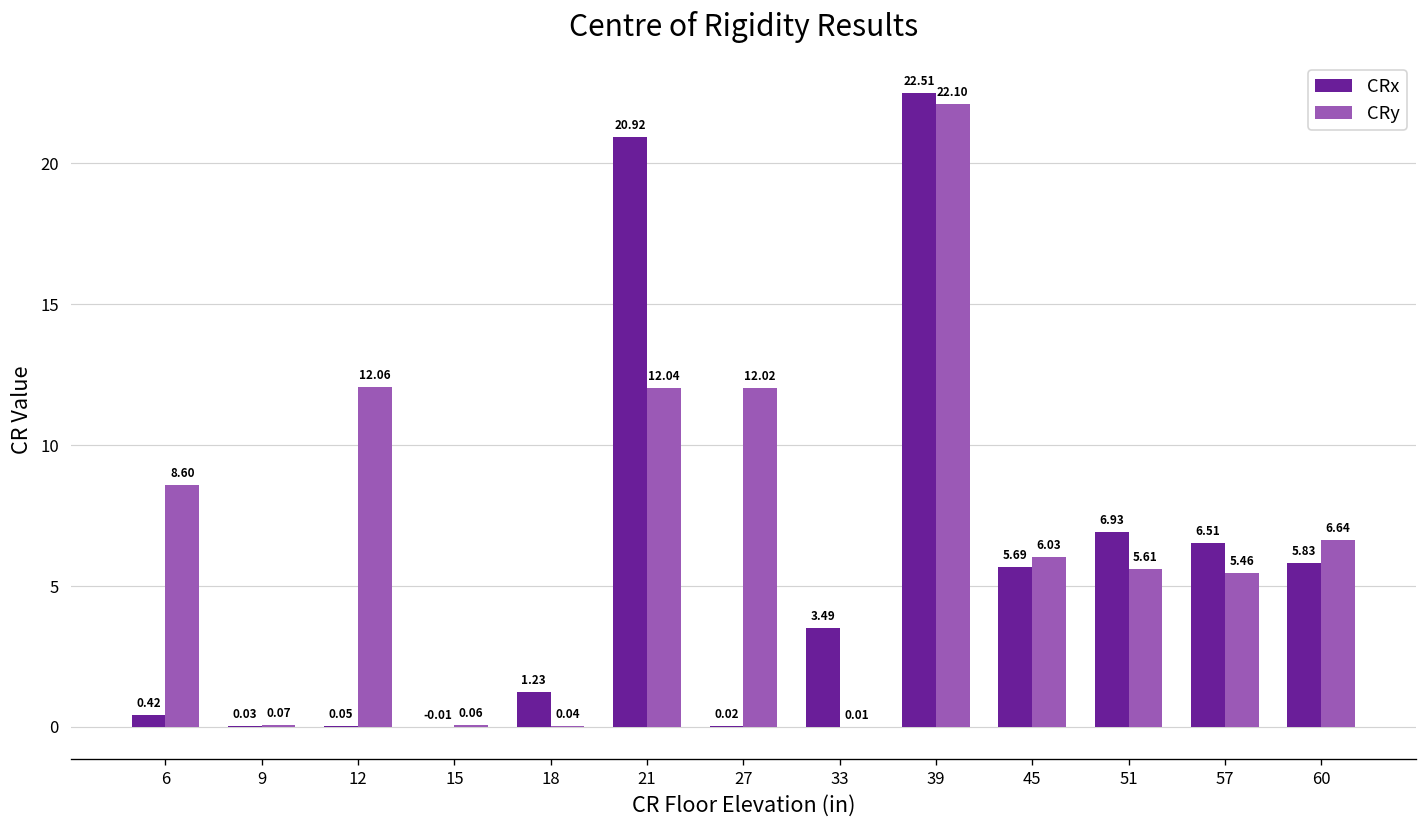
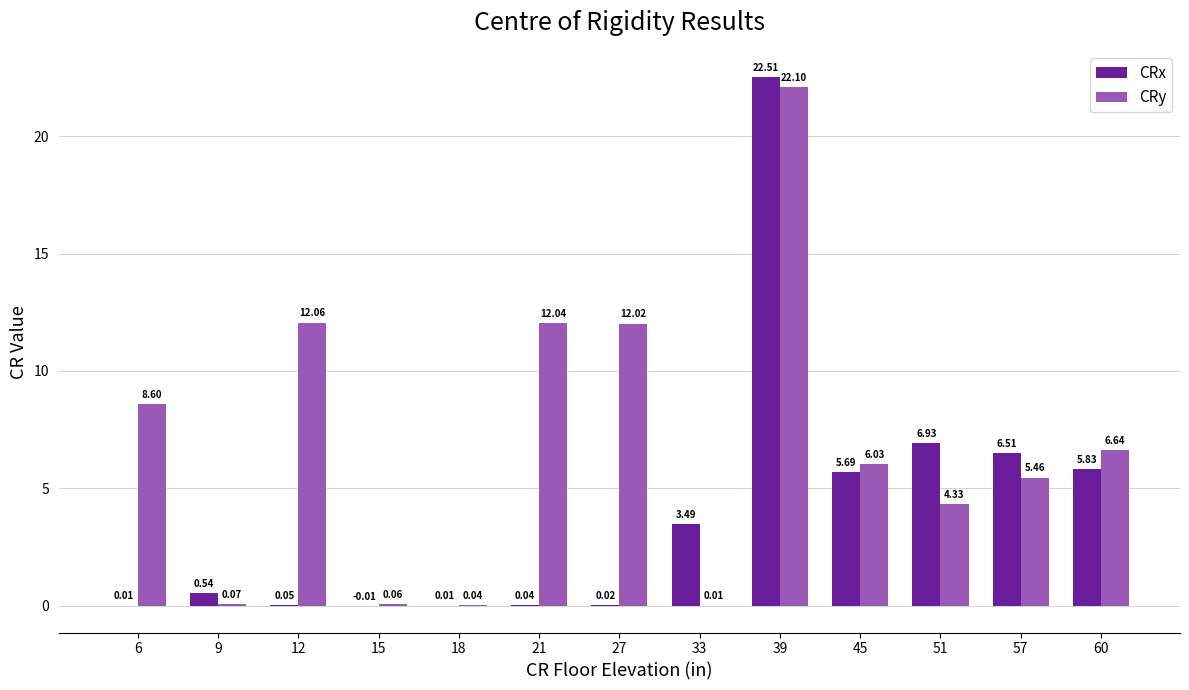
  {
    "CRx": {
-     "6": 0.42,
-     "9": 0.03,
+     "6": 0.01,
+     "9": 0.54,
      "12": 0.05,
      "15": -0.01,
-     "18": 1.23,
-     "21": 20.92,
+     "18": 0.01,
+     "21": 0.04,
      "27": 0.02,
      "33": 3.49,
      "39": 22.51,
      "45": 5.69,
      "51": 6.93,
      "57": 6.51,
      "60": 5.83
    },
    "CRy": {
      "6": 8.60,
      "9": 0.07,
      "12": 12.06,
      "15": 0.06,
      "18": 0.04,
      "21": 12.04,
      "27": 12.02,
      "33": 0.01,
      "39": 22.10,
      "45": 6.03,
-     "51": 5.61,
+     "51": 4.33,
      "57": 5.46,
      "60": 6.64
    }
  }
